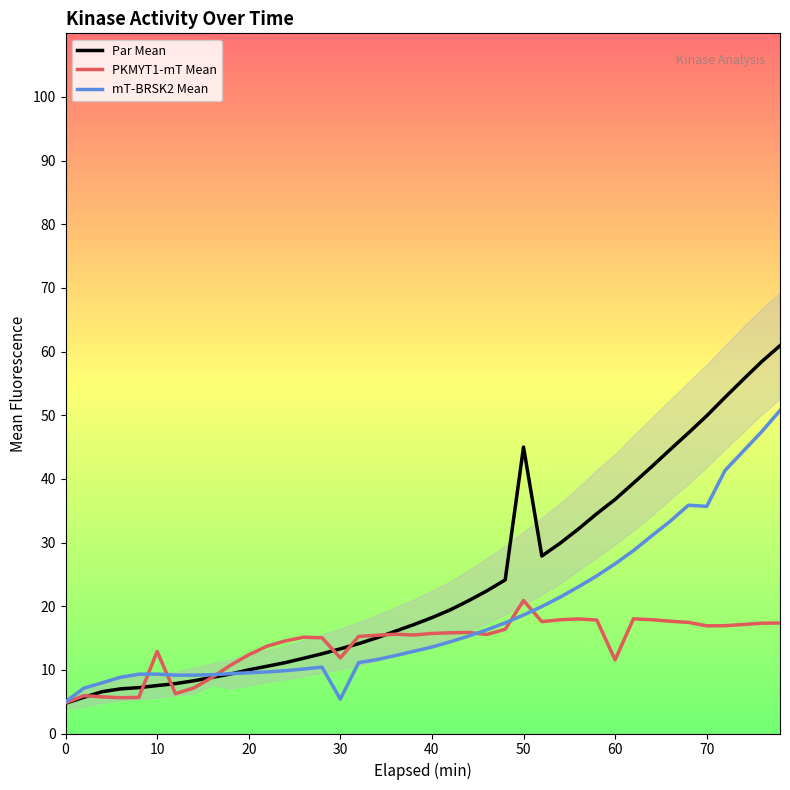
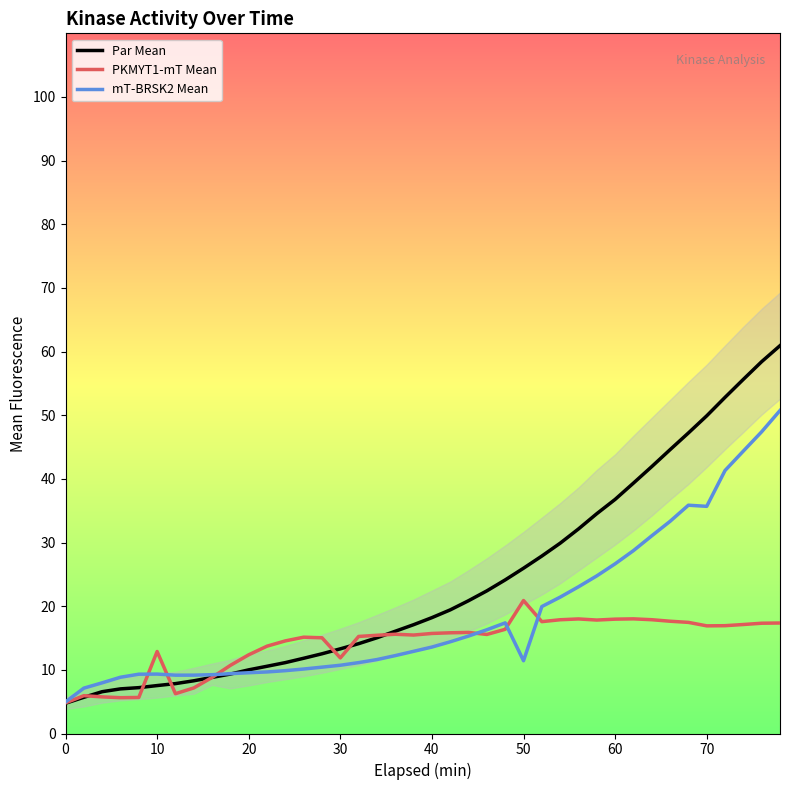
  {
    "Par Mean": {
      "10": 8,
      "20": 10,
      "30": 13,
      "40": 18,
-     "50": 45,
+     "50": 26,
      "60": 37,
      "70": 50
    },
    "PKMYT1-mT Mean": {
      "10": 13,
      "30": 12,
      "40": 16,
      "50": 21,
-     "60": 12,
+     "60": 18,
      "70": 17
    },
    "mT-BRSK2 Mean": {
      "20": 10,
-     "30": 5,
+     "30": 11,
      "40": 14,
-     "50": 19,
+     "50": 11,
      "60": 27,
      "70": 36
    }
  }
